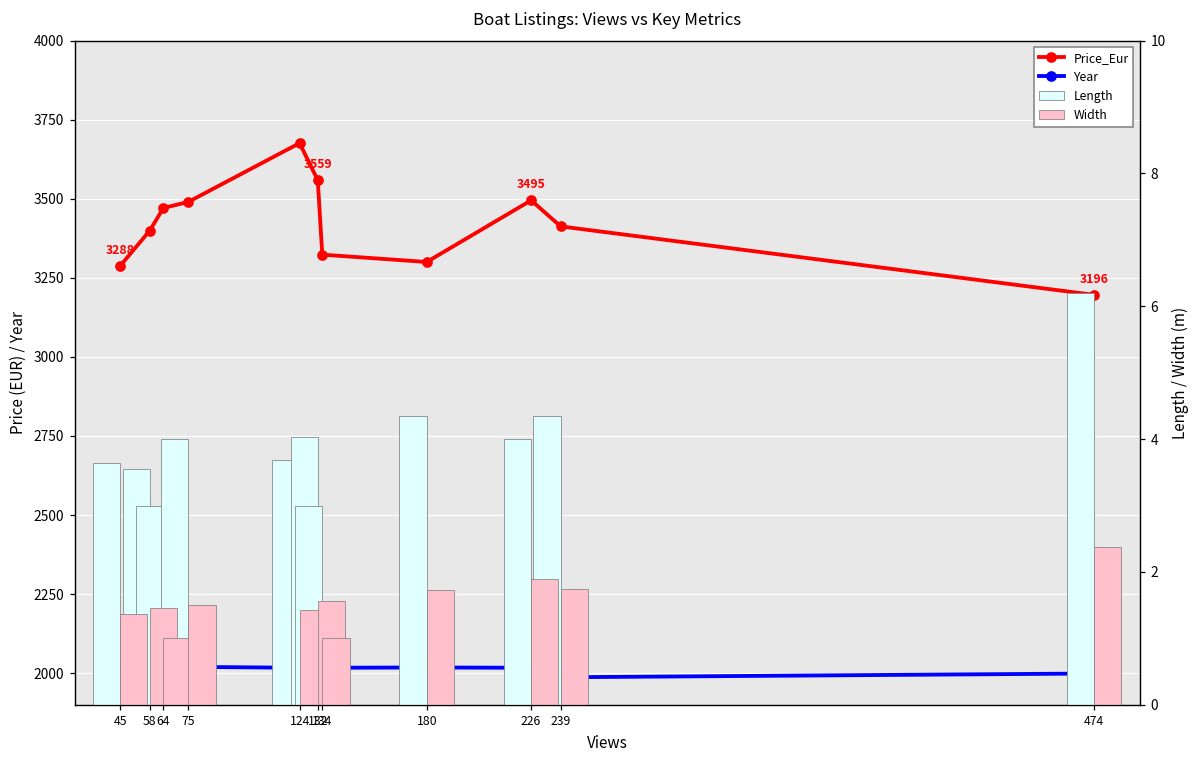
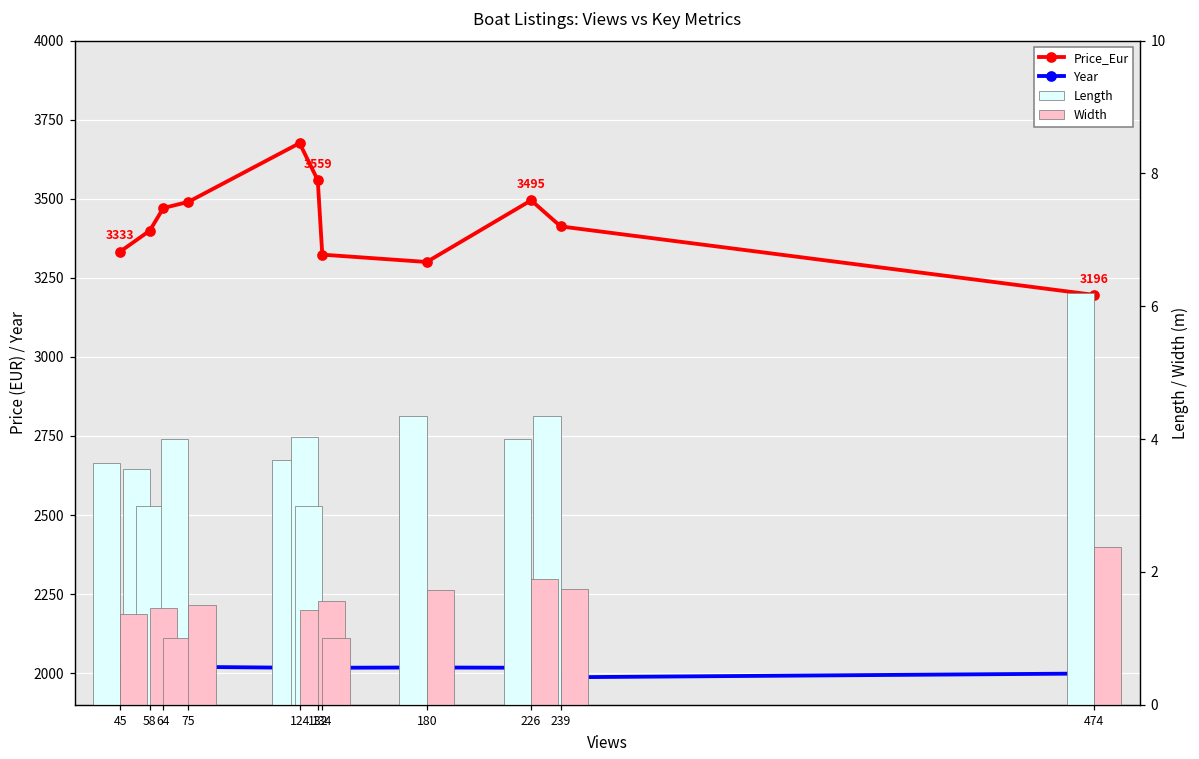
  {
    "Price_Eur": {
-     "45": 3288,
+     "45": 3333,
      "226": 3495,
      "474": 3196
    },
    "Year": {
      "58": 2019,
      "180": 2018,
      "239": 1987,
      "474": 1999
    }
  }
